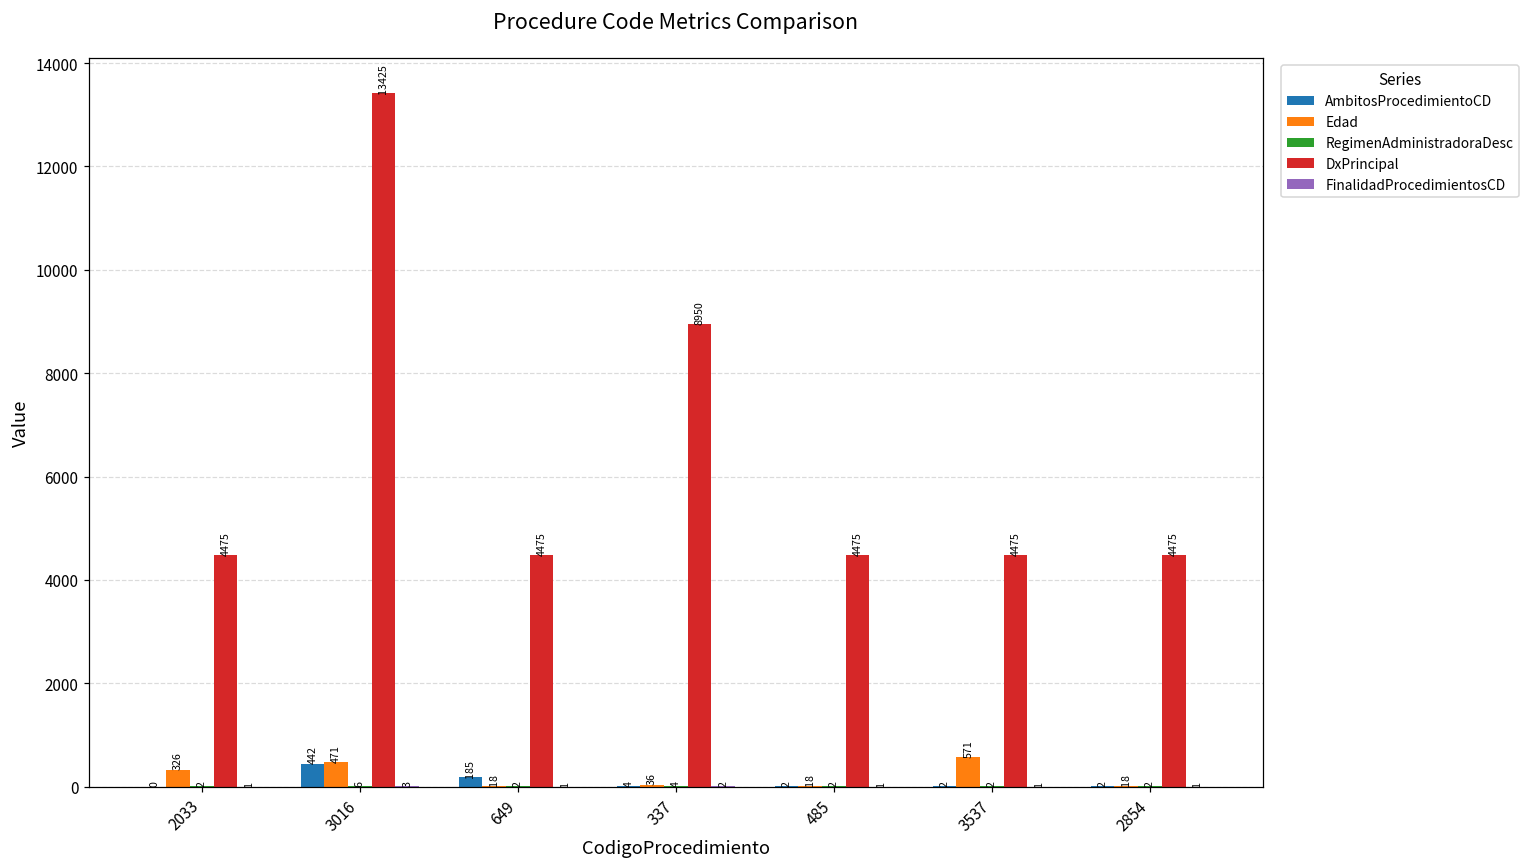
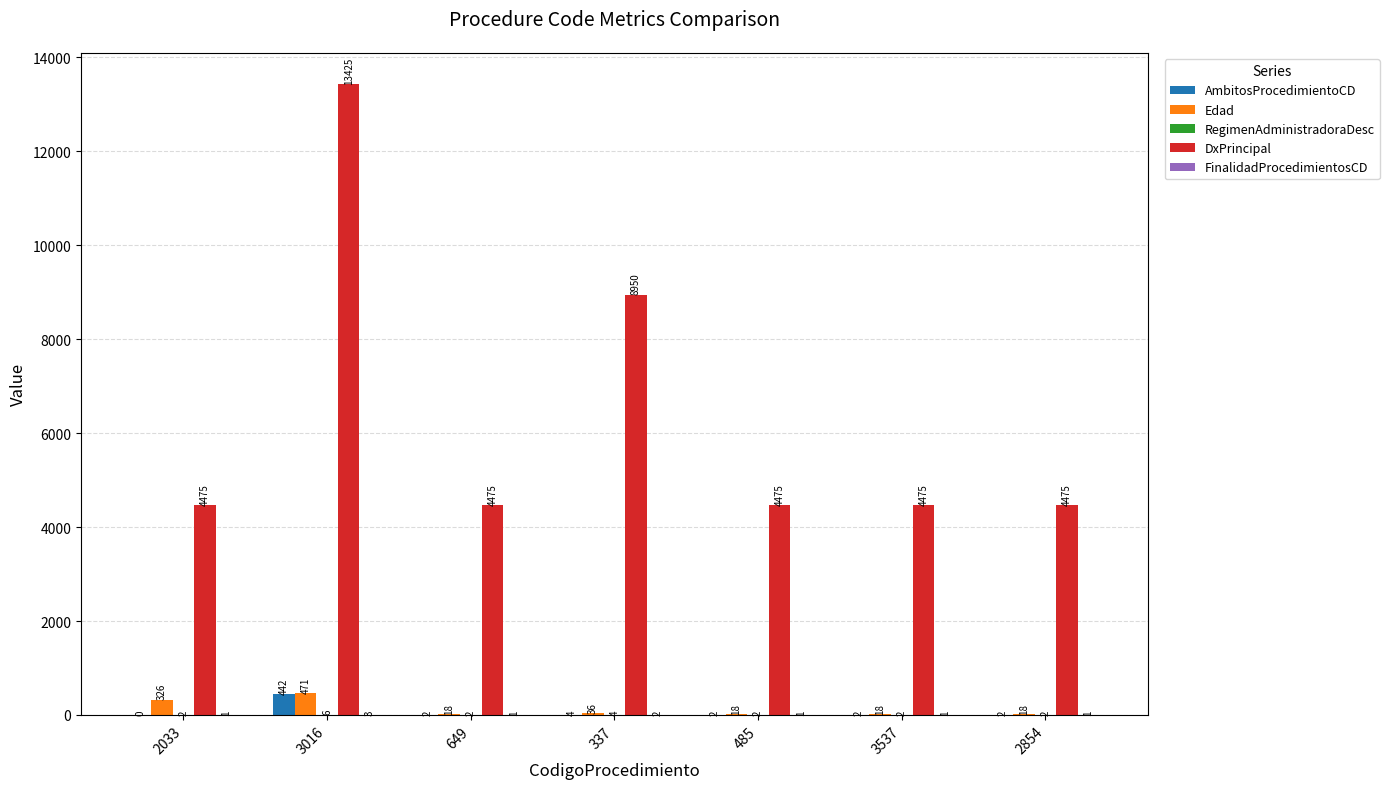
  {
    "AmbitosProcedimientoCD": {
      "2033": 0,
      "3016": 442,
-     "649": 185,
+     "649": 2,
      "337": 4,
      "485": 2,
      "3537": 2,
      "2854": 2
    },
    "Edad": {
      "2033": 326,
      "3016": 471,
      "649": 18,
      "337": 36,
      "485": 18,
-     "3537": 571,
+     "3537": 18,
      "2854": 18
    },
    "RegimenAdministradoraDesc": {
      "2033": 2,
      "3016": 6,
      "649": 2,
      "337": 4,
      "485": 2,
      "3537": 2,
      "2854": 2
    },
    "DxPrincipal": {
      "2033": 4475,
      "3016": 13425,
      "649": 4475,
      "337": 8950,
      "485": 4475,
      "3537": 4475,
      "2854": 4475
    },
    "FinalidadProcedimientosCD": {
      "2033": 1,
      "3016": 3,
      "649": 1,
      "337": 2,
      "485": 1,
      "3537": 1,
      "2854": 1
    }
  }
